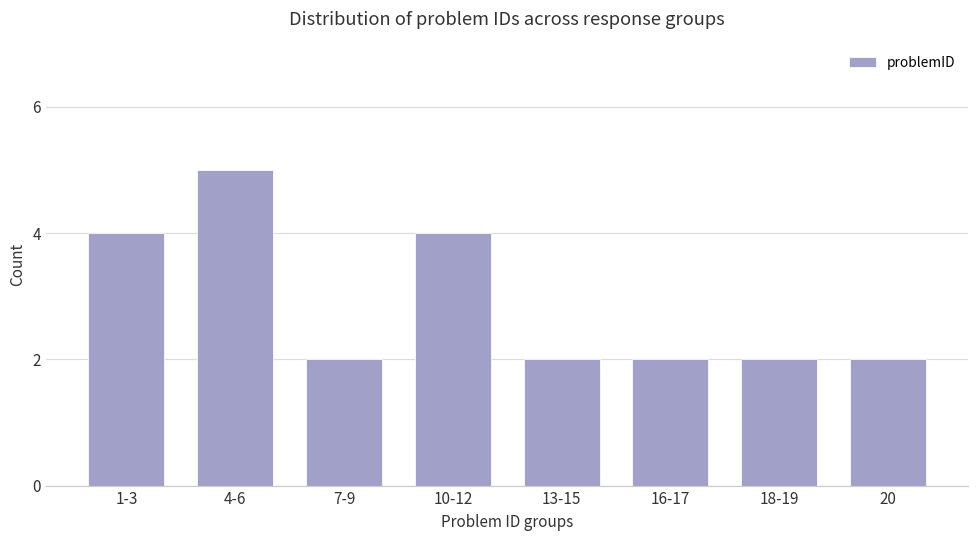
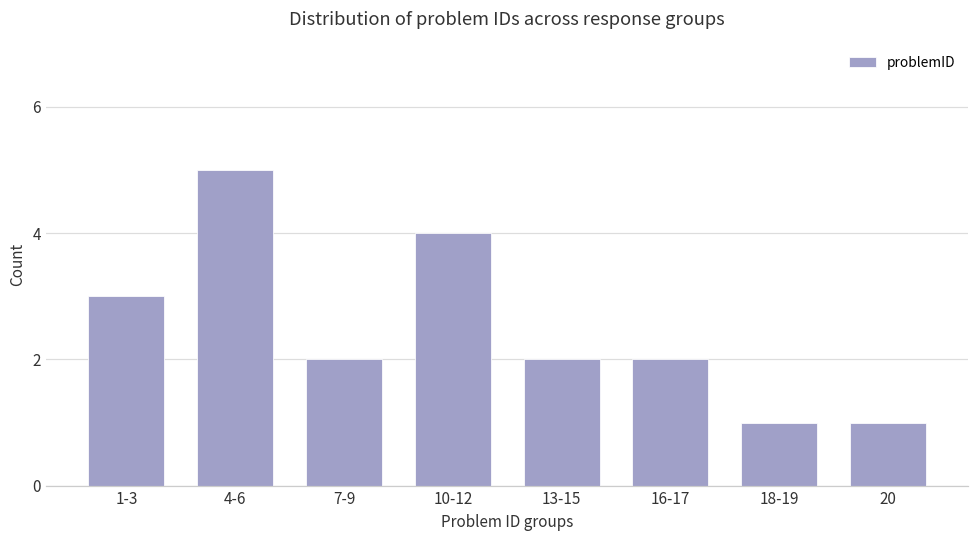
  {
-   "1-3": 4,
+   "1-3": 3,
    "4-6": 5,
    "7-9": 2,
    "10-12": 4,
    "13-15": 2,
    "16-17": 2,
-   "18-19": 2,
-   "20": 2
+   "18-19": 1,
+   "20": 1
  }
